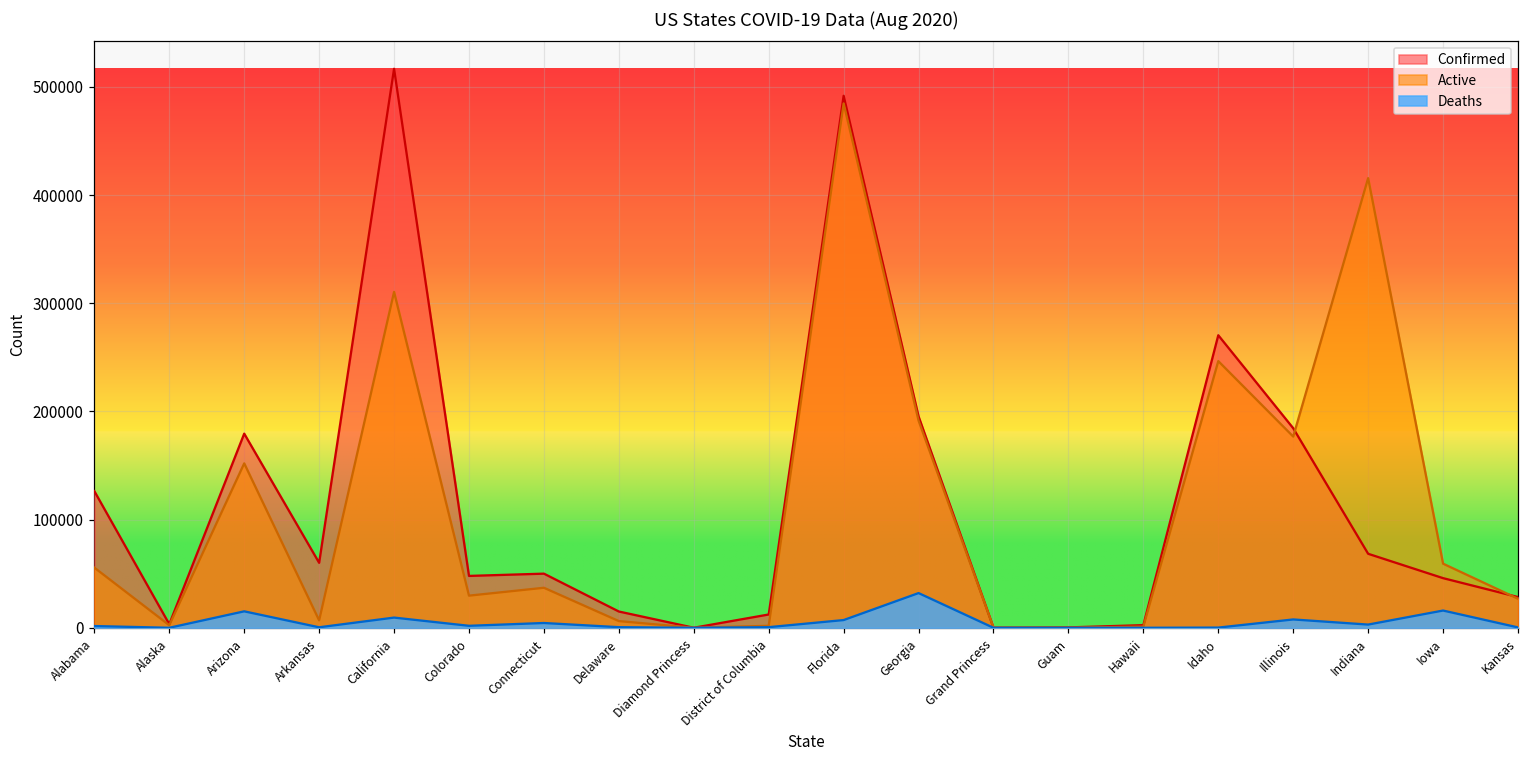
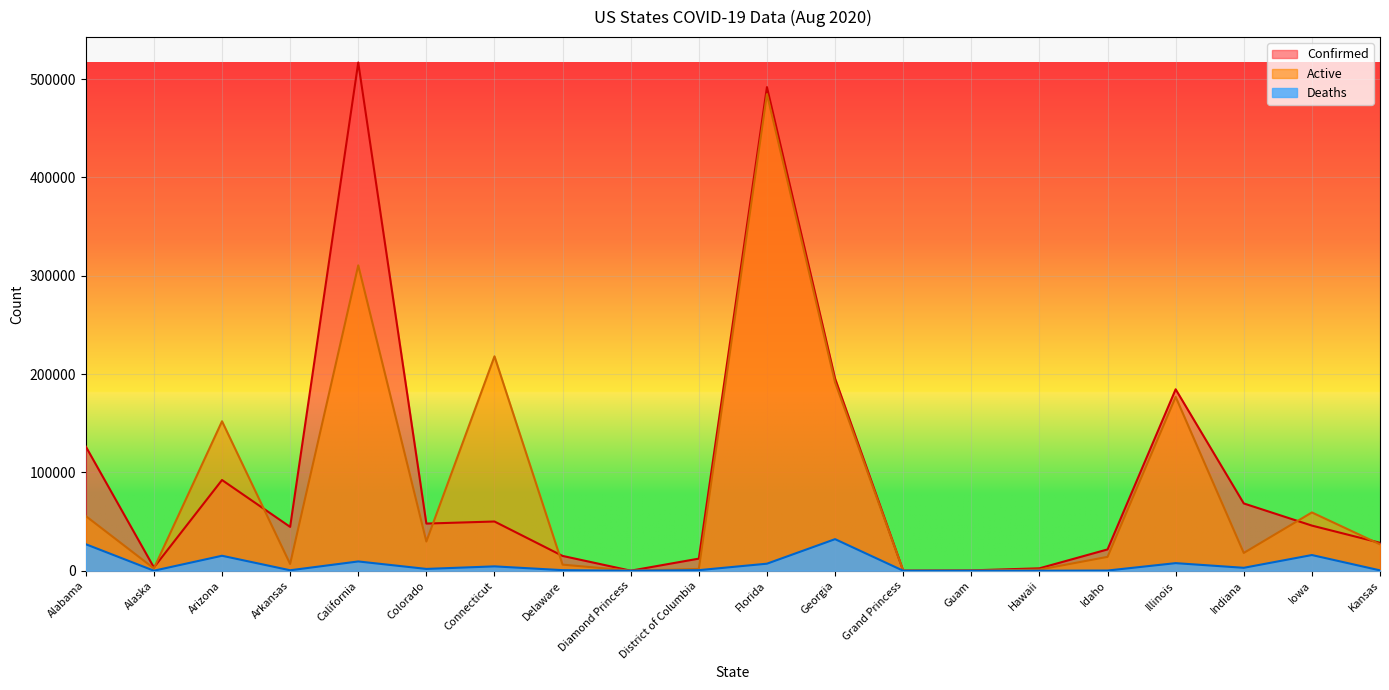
  {
    "Confirmed": {
      "Alabama": 130000,
-     "Arizona": 180000,
-     "Arkansas": 60000,
+     "Arizona": 90000,
+     "Arkansas": 40000,
      "California": 520000,
      "Colorado": 50000,
      "Connecticut": 50000,
      "Delaware": 20000,
      "District of Columbia": 10000,
      "Florida": 490000,
      "Georgia": 200000,
-     "Idaho": 270000,
+     "Idaho": 20000,
      "Illinois": 180000,
      "Indiana": 70000,
      "Iowa": 50000
    },
    "Active": {
      "Alabama": 60000,
      "Arizona": 150000,
      "Arkansas": 10000,
      "California": 310000,
      "Colorado": 30000,
-     "Connecticut": 40000,
+     "Connecticut": 220000,
      "Delaware": 10000,
      "Florida": 480000,
      "Georgia": 190000,
-     "Idaho": 250000,
+     "Idaho": 10000,
      "Illinois": 180000,
-     "Indiana": 420000,
+     "Indiana": 20000,
      "Iowa": 60000
    },
    "Deaths": {
-     "Alabama": 0,
+     "Alabama": 30000,
      "Arizona": 20000,
      "Arkansas": 0,
      "California": 10000,
      "Colorado": 0,
      "Connecticut": 0,
      "Delaware": 0,
      "Florida": 10000,
      "Georgia": 30000,
      "Idaho": 0,
      "Illinois": 10000,
      "Indiana": 0,
      "Iowa": 20000,
      "Kansas": 0
    }
  }
